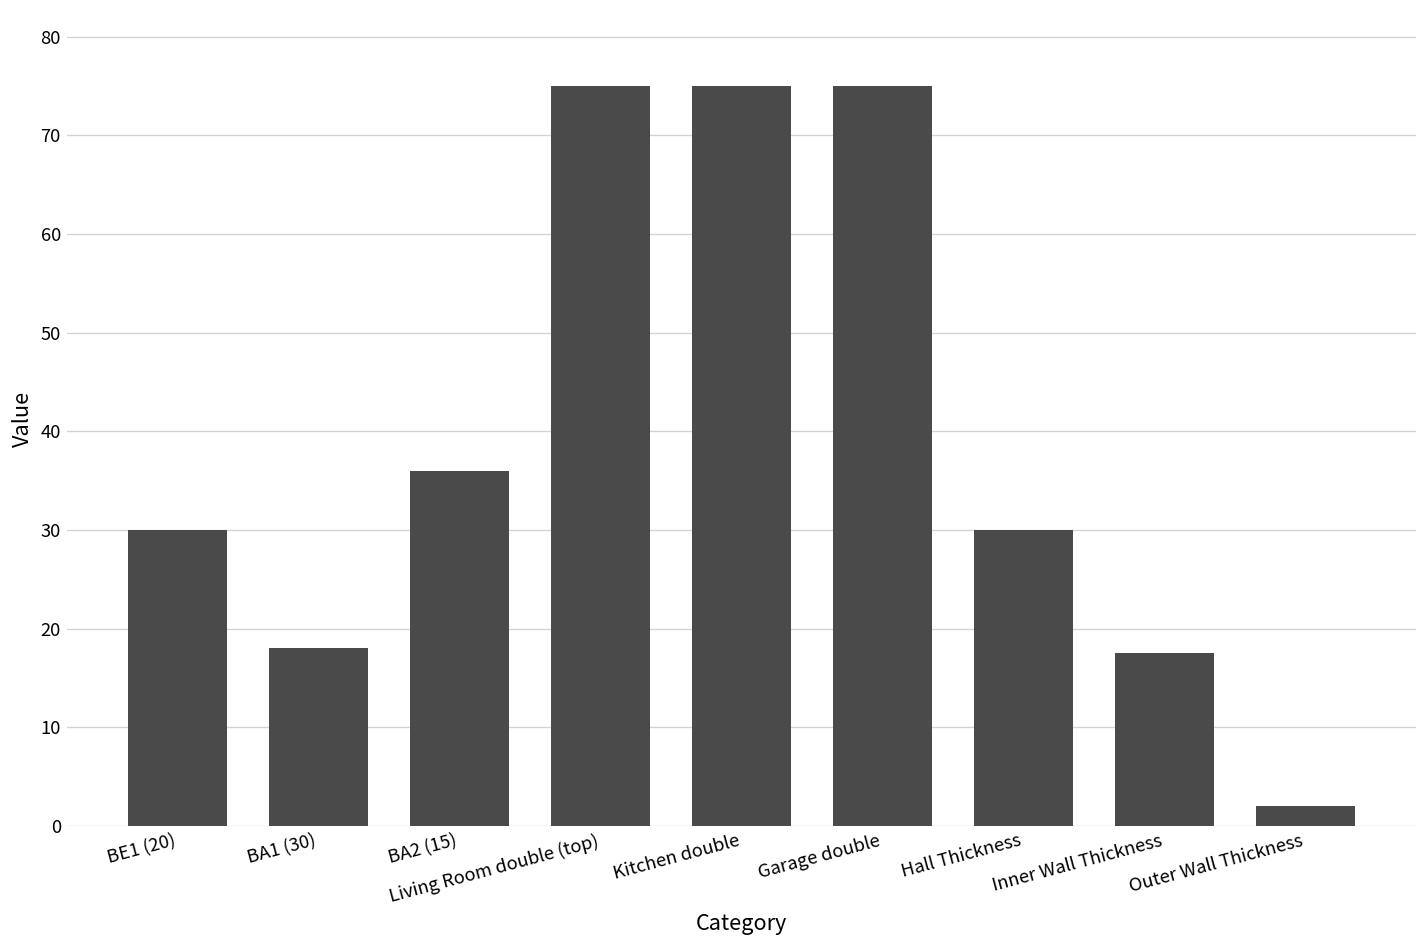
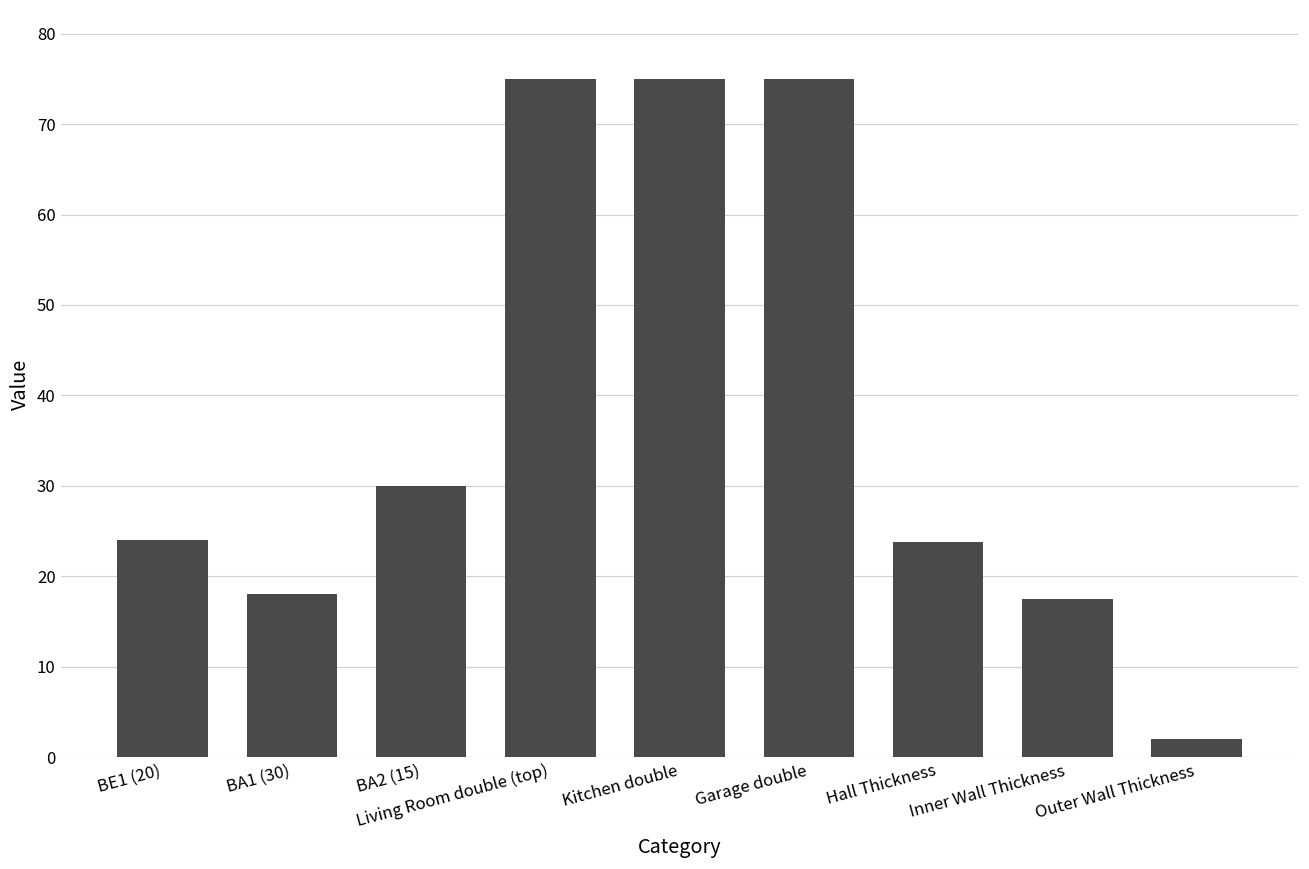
  {
-   "BE1 (20)": 30,
+   "BE1 (20)": 24,
    "BA1 (30)": 18,
-   "BA2 (15)": 36,
+   "BA2 (15)": 30,
    "Living Room double (top)": 75,
    "Kitchen double": 75,
    "Garage double": 75,
-   "Hall Thickness": 30,
+   "Hall Thickness": 24,
    "Inner Wall Thickness": 18,
    "Outer Wall Thickness": 2
  }
